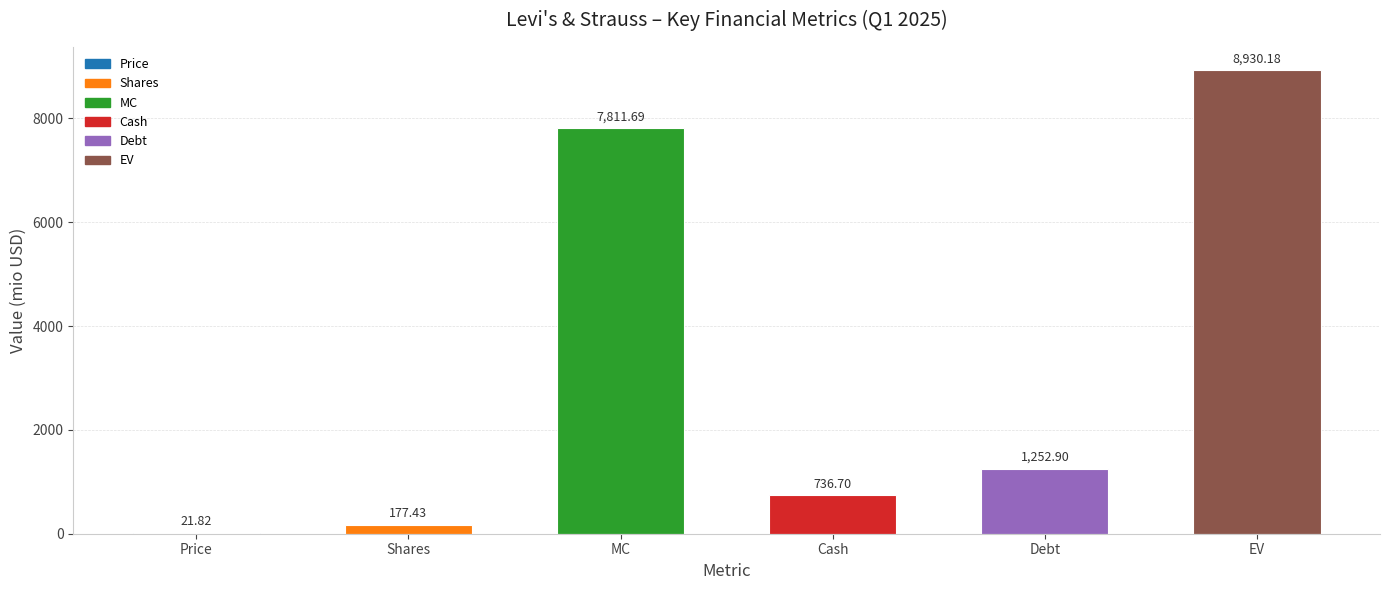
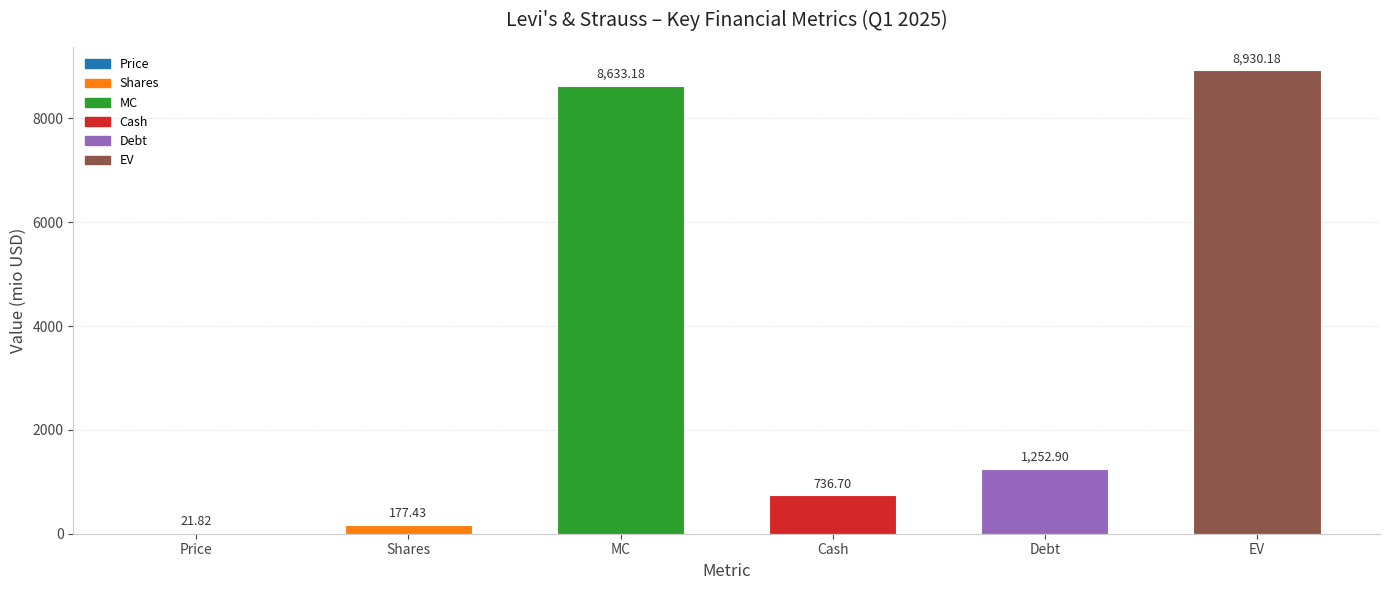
  {
    "Price": "21.82",
    "Shares": "177.43",
-   "MC": "7,811.69",
+   "MC": "8,633.18",
    "Cash": "736.70",
    "Debt": "1,252.90",
    "EV": "8,930.18"
  }
